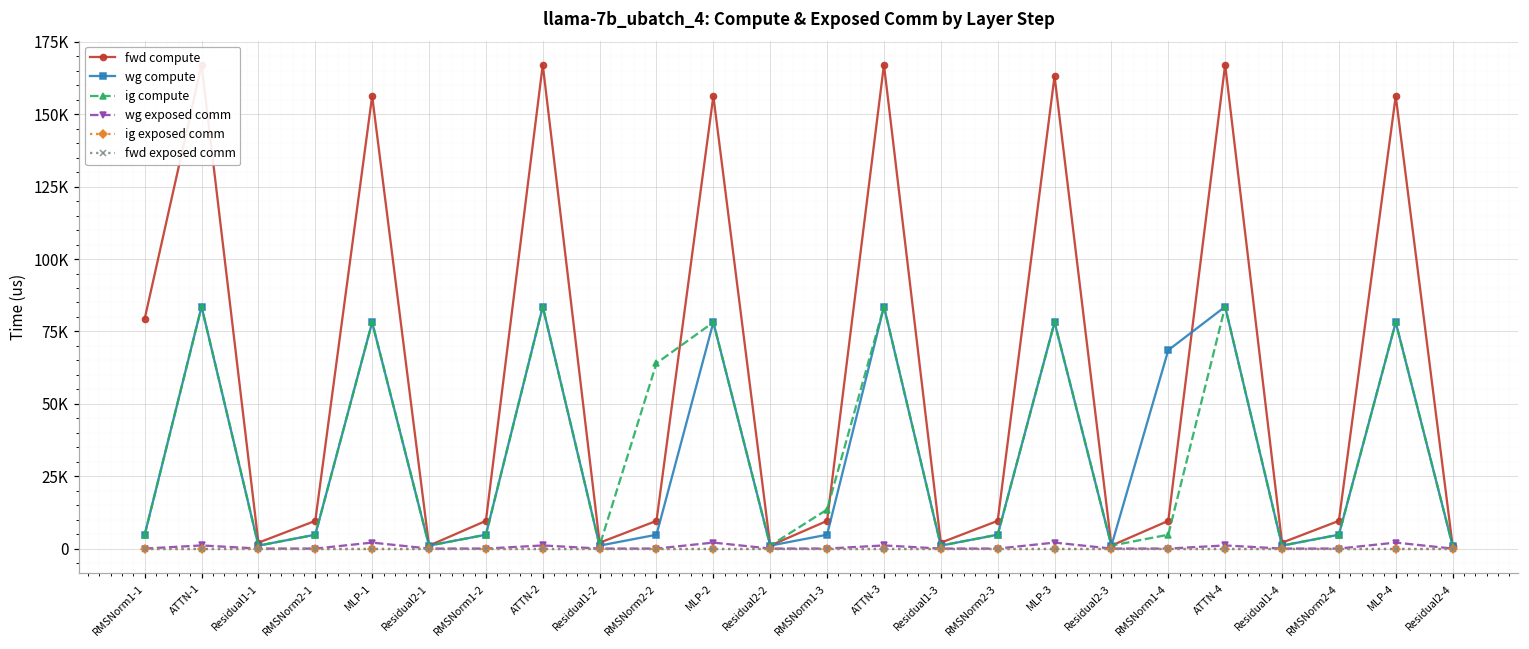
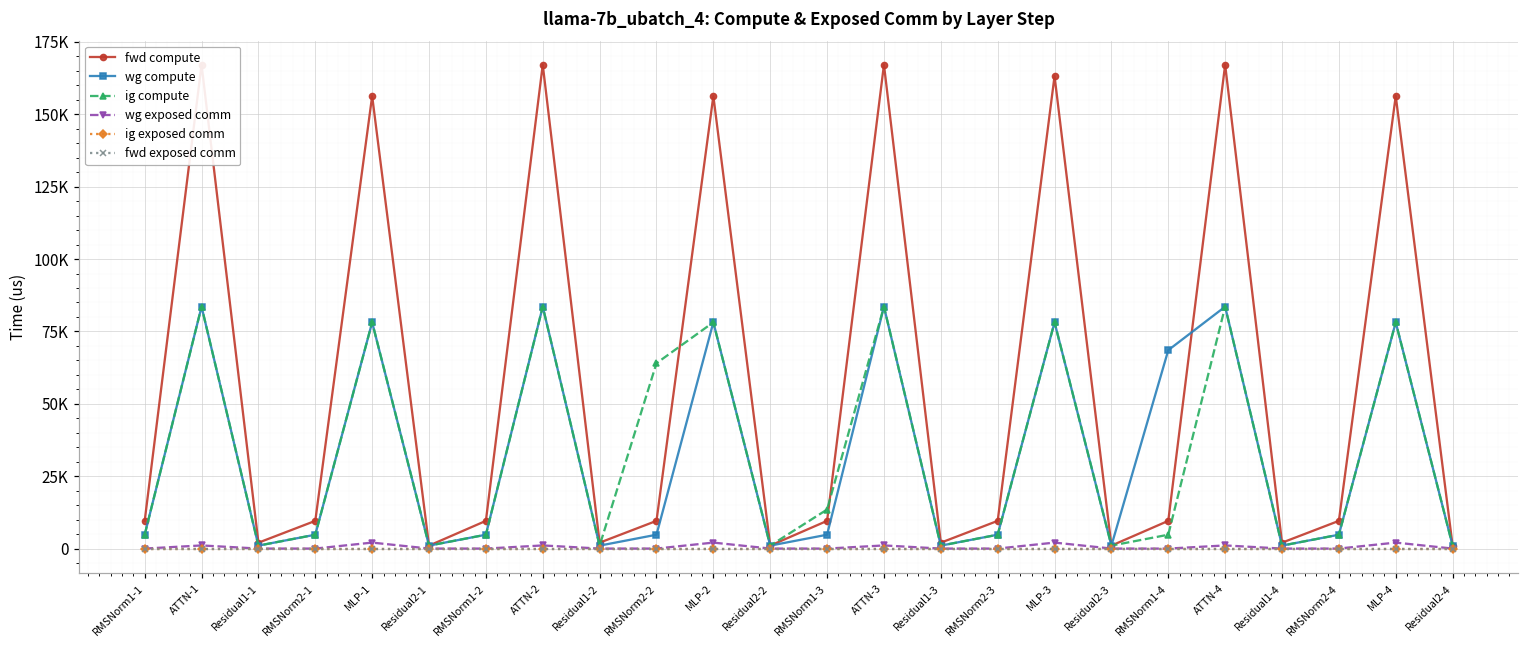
  {
    "fwd compute": {
-     "RMSNorm1-1": 79000,
+     "RMSNorm1-1": 10000,
      "Residual1-1": 2000,
      "RMSNorm2-1": 10000,
      "MLP-1": 156000,
      "RMSNorm1-2": 10000,
      "ATTN-2": 167000,
      "Residual1-2": 2000,
      "RMSNorm2-2": 10000,
      "MLP-2": 156000,
      "RMSNorm1-3": 10000,
      "ATTN-3": 167000,
      "Residual1-3": 2000,
      "RMSNorm2-3": 10000,
      "MLP-3": 163000,
      "RMSNorm1-4": 10000,
      "ATTN-4": 167000,
      "Residual1-4": 2000,
      "RMSNorm2-4": 10000,
      "MLP-4": 156000
    },
    "wg compute": {
      "RMSNorm2-2": 5000,
      "RMSNorm1-3": 5000,
      "RMSNorm1-4": 69000
    },
    "ig compute": {
      "RMSNorm2-2": 64000,
      "RMSNorm1-3": 13000,
      "RMSNorm1-4": 5000
    },
    "wg exposed comm": {
      "ATTN-1": 1000,
      "MLP-1": 2000,
      "ATTN-2": 1000,
      "MLP-2": 2000,
      "ATTN-3": 1000,
      "MLP-3": 2000,
      "ATTN-4": 1000,
      "MLP-4": 2000
    },
    "fwd exposed comm": {
      "ATTN-1": 0,
      "MLP-1": 0,
      "ATTN-2": 0,
      "MLP-2": 0,
      "ATTN-3": 0,
      "MLP-3": 0,
      "ATTN-4": 0,
      "MLP-4": 0
    }
  }
